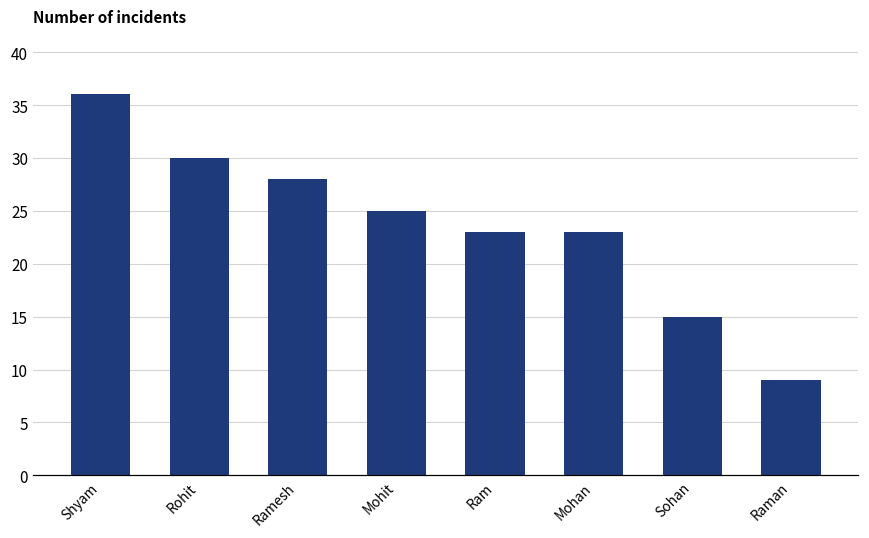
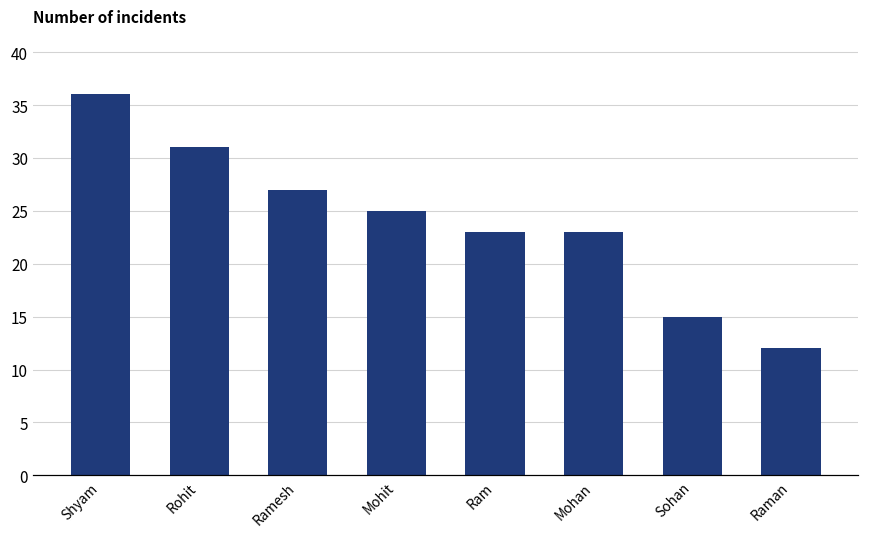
  {
    "Shyam": 36,
-   "Rohit": 30,
-   "Ramesh": 28,
+   "Rohit": 31,
+   "Ramesh": 27,
    "Mohit": 25,
    "Ram": 23,
    "Mohan": 23,
    "Sohan": 15,
-   "Raman": 9
+   "Raman": 12
  }
